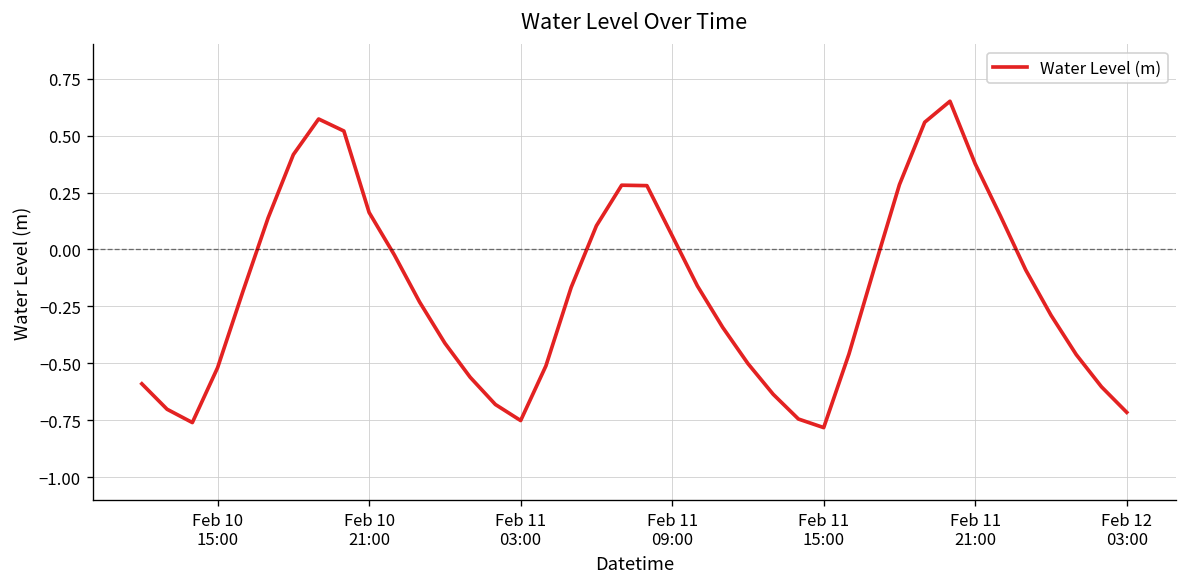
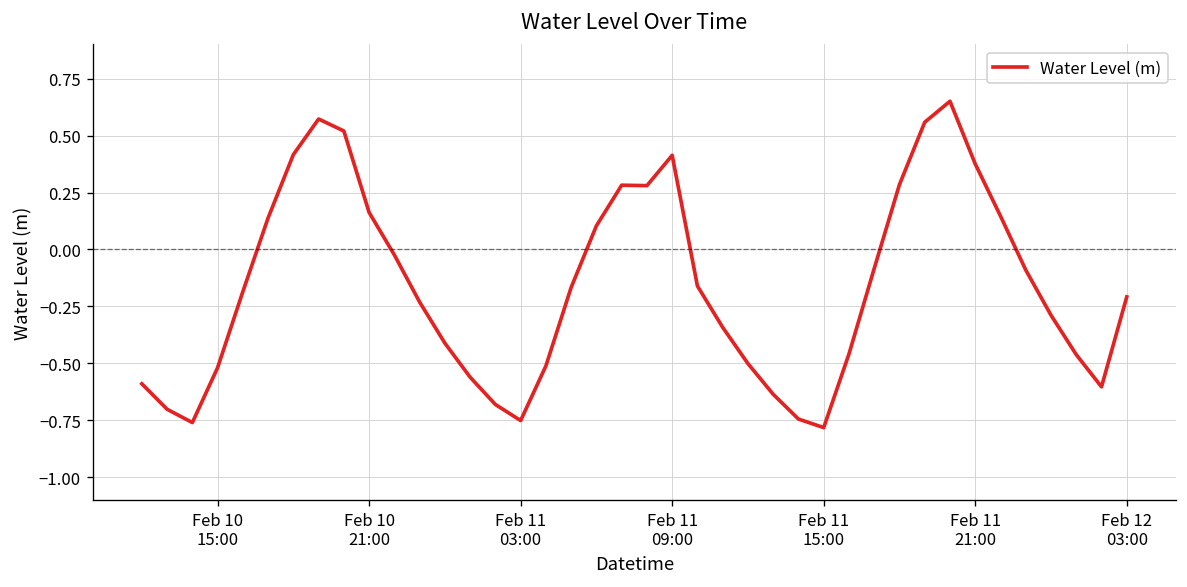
  {
    "Feb 10 15:00": -0.52,
    "Feb 10 21:00": 0.16,
    "Feb 11 03:00": -0.75,
-   "Feb 11 09:00": 0.06,
+   "Feb 11 09:00": 0.41,
    "Feb 11 15:00": -0.78,
    "Feb 11 21:00": 0.38,
-   "Feb 12 03:00": -0.72
+   "Feb 12 03:00": -0.21
  }
